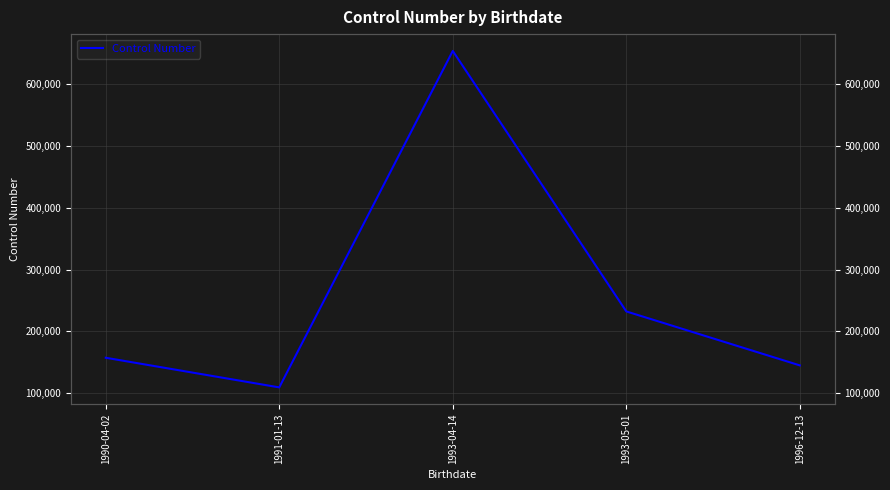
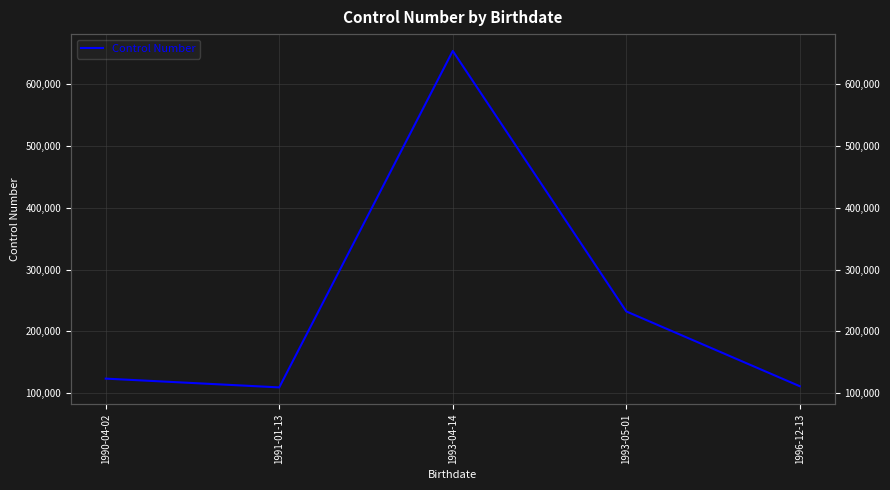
  {
-   "1990-04-02": "160,000",
+   "1990-04-02": "120,000",
    "1991-01-13": "110,000",
    "1993-04-14": "650,000",
    "1993-05-01": "230,000",
-   "1996-12-13": "140,000"
+   "1996-12-13": "110,000"
  }
